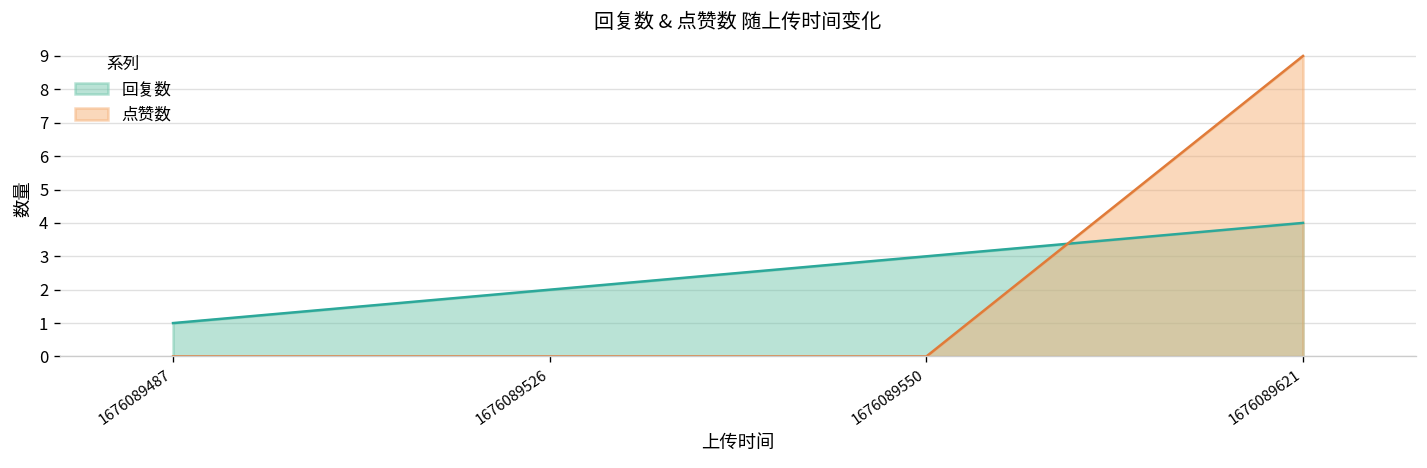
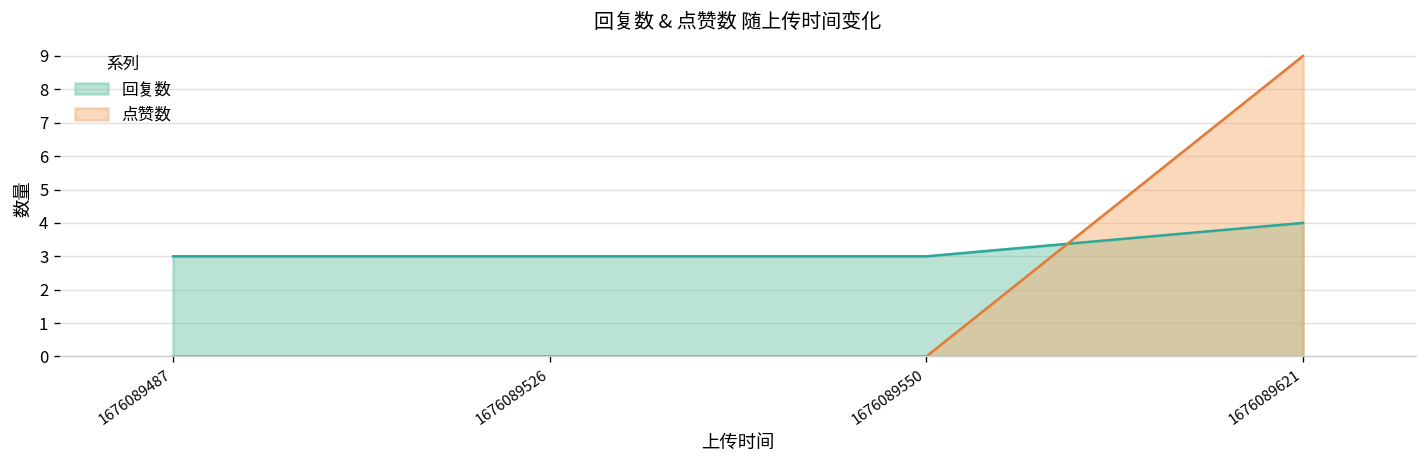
  {
    "回复数": {
-     "1676089487": 1,
-     "1676089526": 2,
+     "1676089487": 3,
+     "1676089526": 3,
      "1676089550": 3,
      "1676089621": 4
    },
    "点赞数": {
      "1676089487": 0,
      "1676089526": 0,
      "1676089550": 0,
      "1676089621": 9
    }
  }
